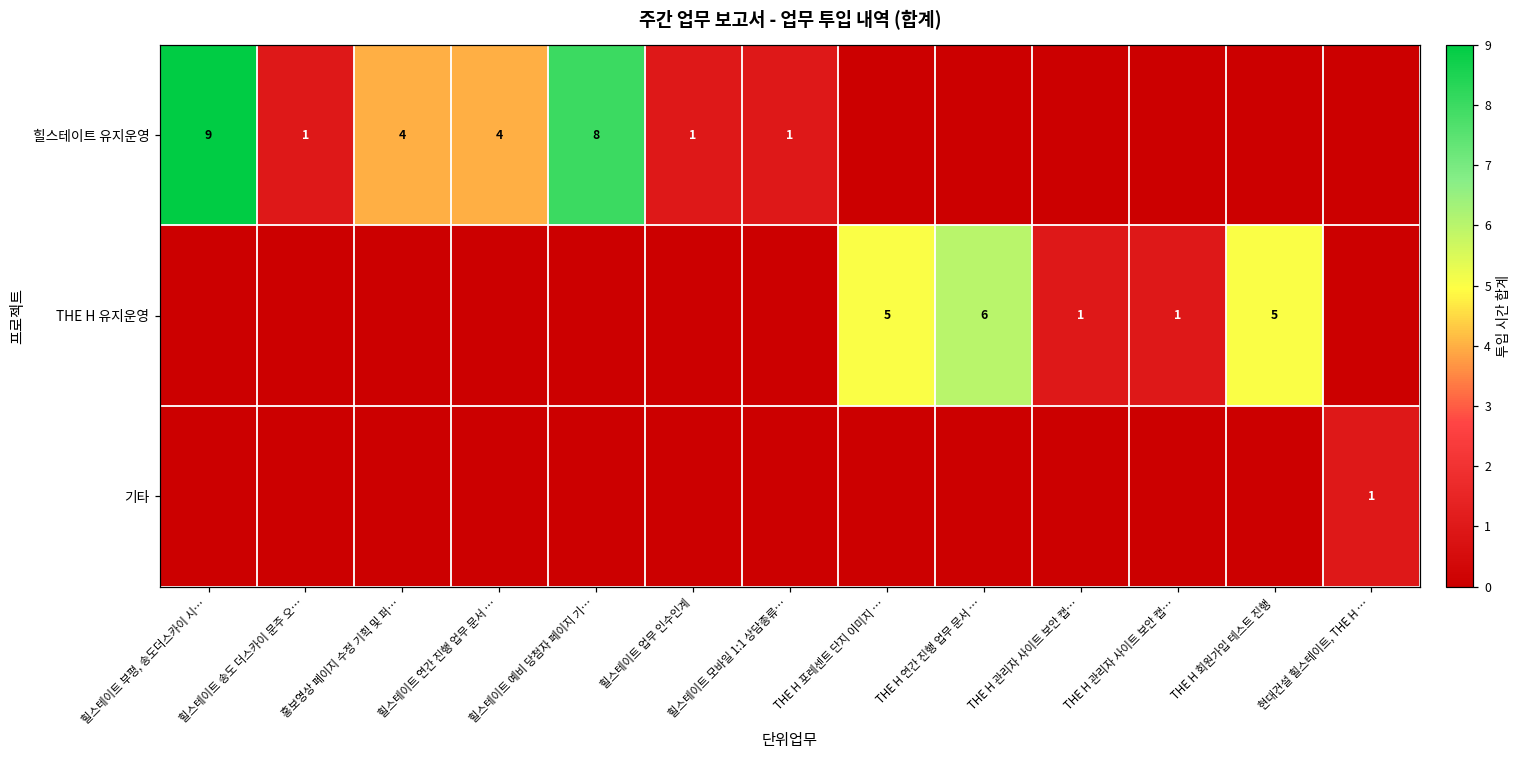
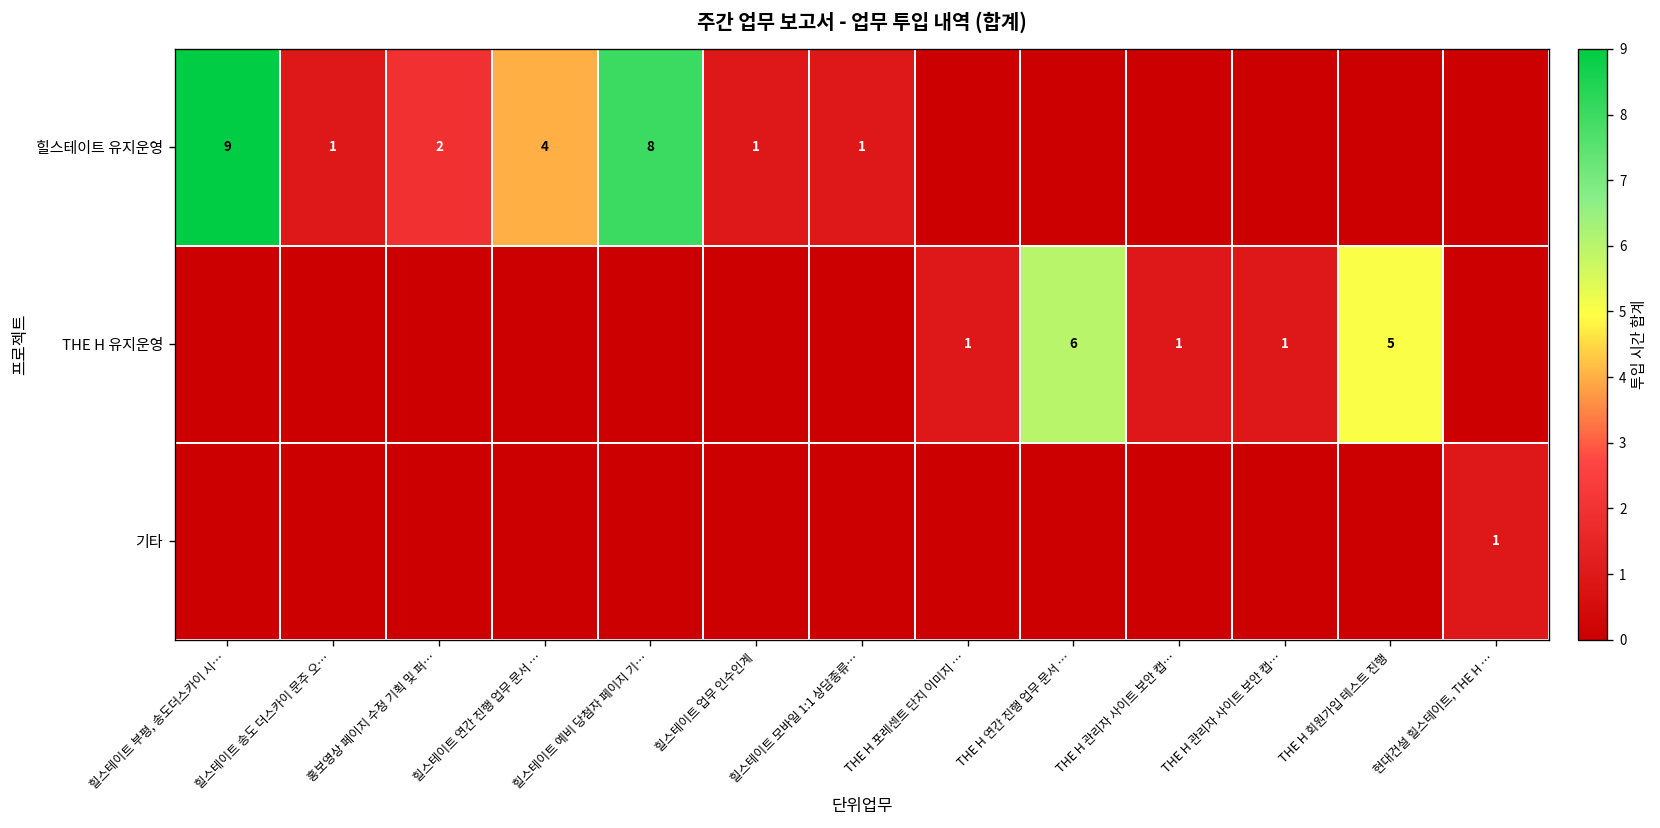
  {
    "힐스테이트 유지운영": {
      "힐스테이트 부평, 송도더스카이 시…": 9,
      "힐스테이트 송도 더스카이 문주 오…": 1,
-     "홍보영상 페이지 수정 기획 및 퍼…": 4,
+     "홍보영상 페이지 수정 기획 및 퍼…": 2,
      "힐스테이트 연간 진행 업무 문서 …": 4,
      "힐스테이트 예비 당첨자 페이지 기…": 8,
      "힐스테이트 업무 인수인계": 1,
      "힐스테이트 모바일 1:1 상담종류…": 1
    },
    "THE H 유지운영": {
-     "THE H 포레센트 단지 이미지 …": 5,
+     "THE H 포레센트 단지 이미지 …": 1,
      "THE H 연간 진행 업무 문서 …": 6,
      "THE H 회원가입 테스트 진행": 5
    },
    "기타": {
      "현대건설 힐스테이트, THE H …": 1
    }
  }
